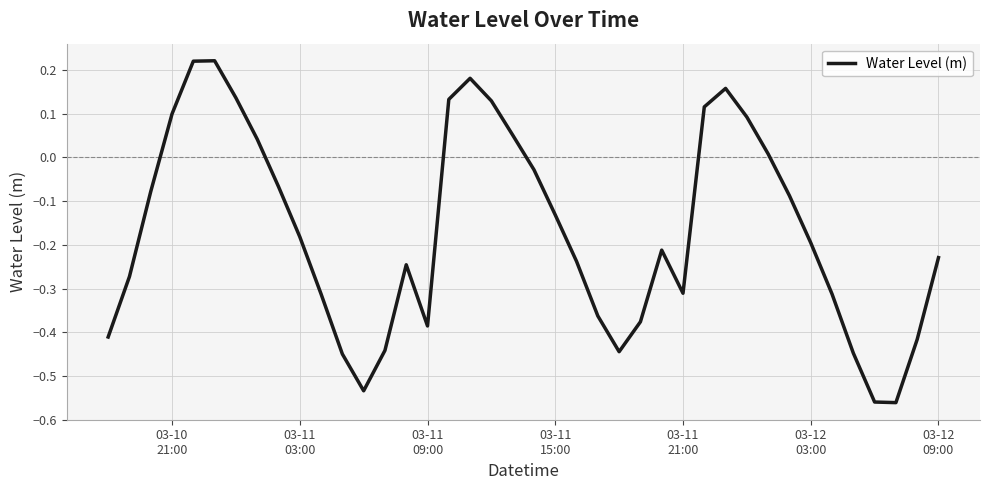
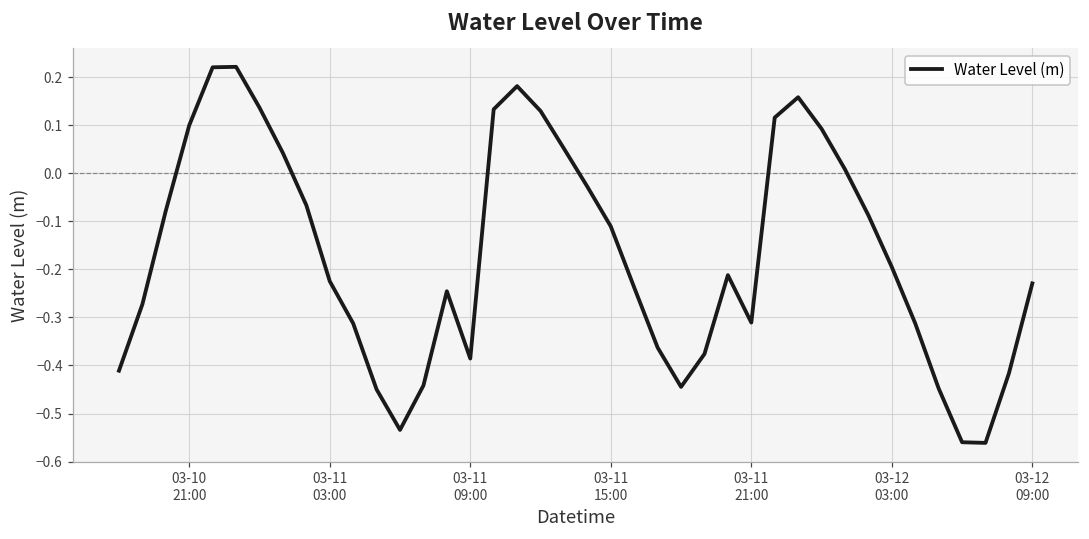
  {
    "03-10 21:00": 0.10,
-   "03-11 03:00": -0.18,
+   "03-11 03:00": -0.22,
    "03-11 09:00": -0.39,
-   "03-11 15:00": -0.13,
+   "03-11 15:00": -0.11,
    "03-11 21:00": -0.31,
    "03-12 03:00": -0.20,
    "03-12 09:00": -0.23
  }
